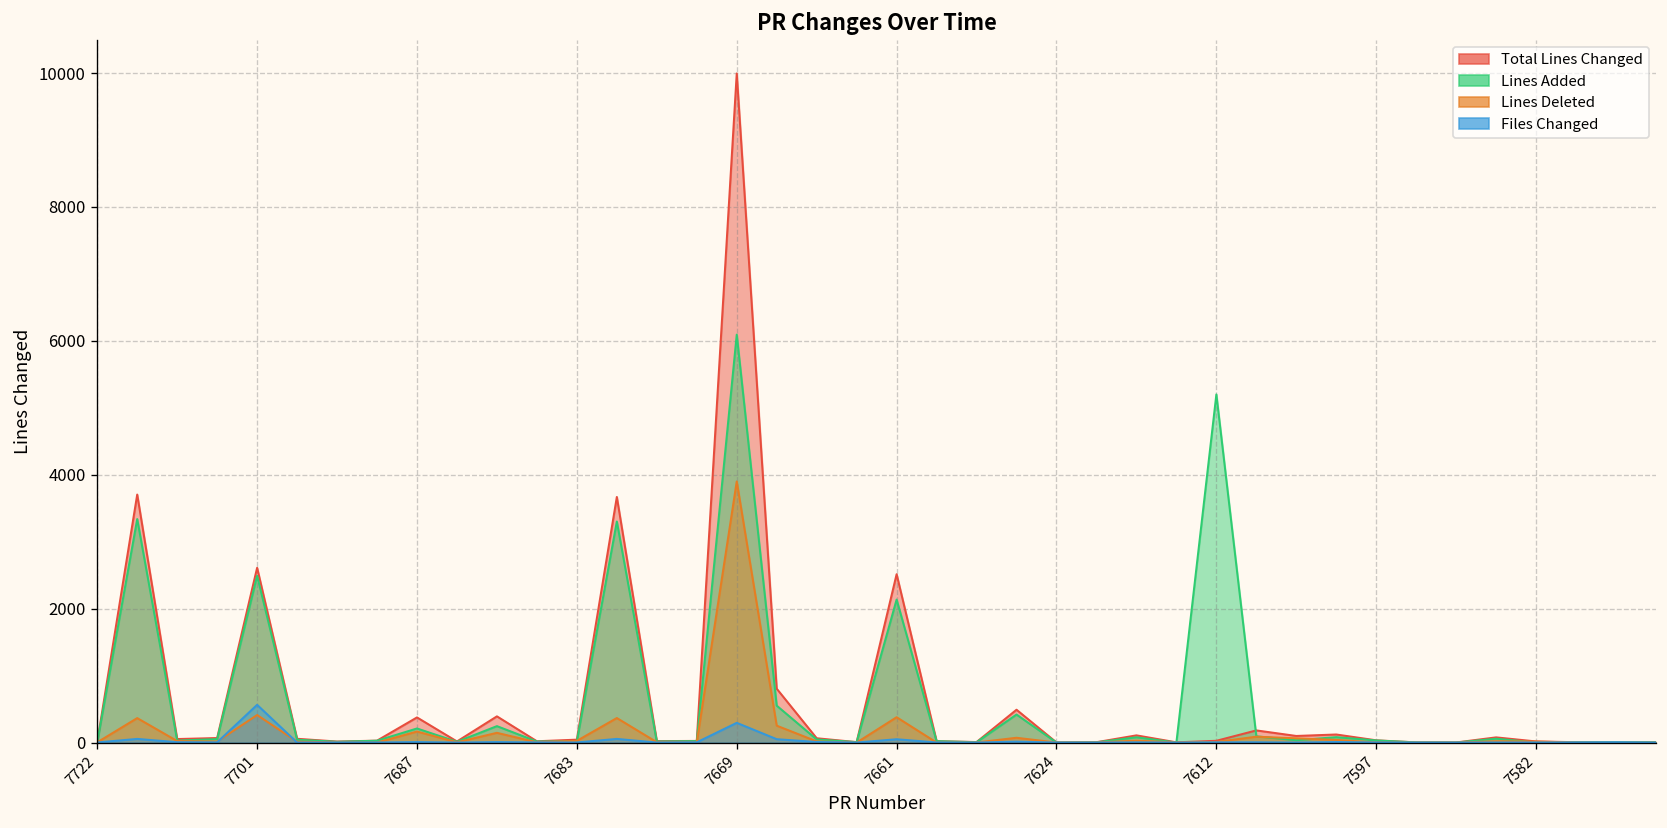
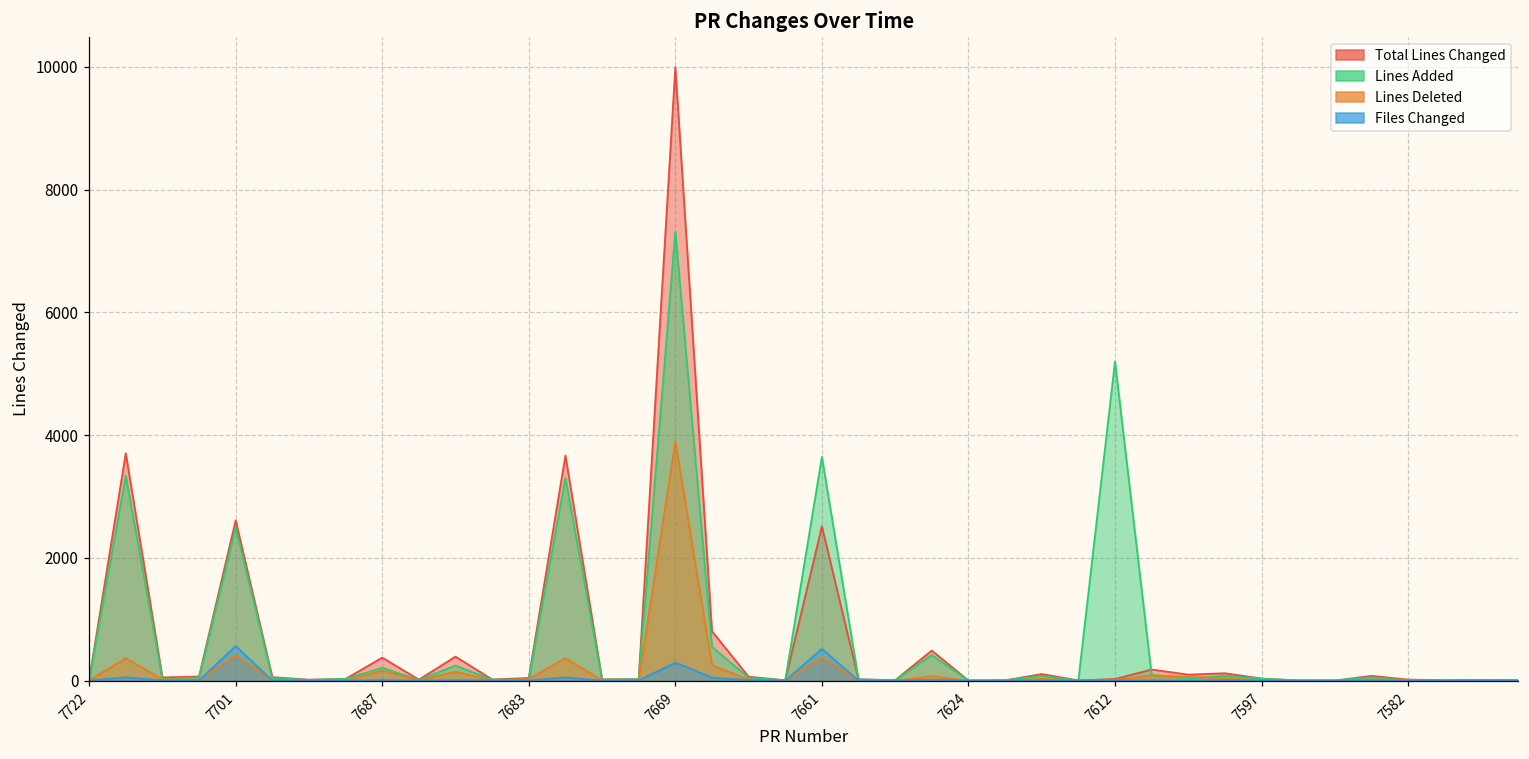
  {
    "Lines Added": {
      "7701": 2500,
      "7687": 200,
-     "7669": 6100,
-     "7661": 2100,
+     "7669": 7300,
+     "7661": 3600,
      "7612": 5200
    },
    "Files Changed": {
      "7701": 600,
      "7687": 0,
      "7669": 300,
-     "7661": 100
+     "7661": 500
    }
  }
